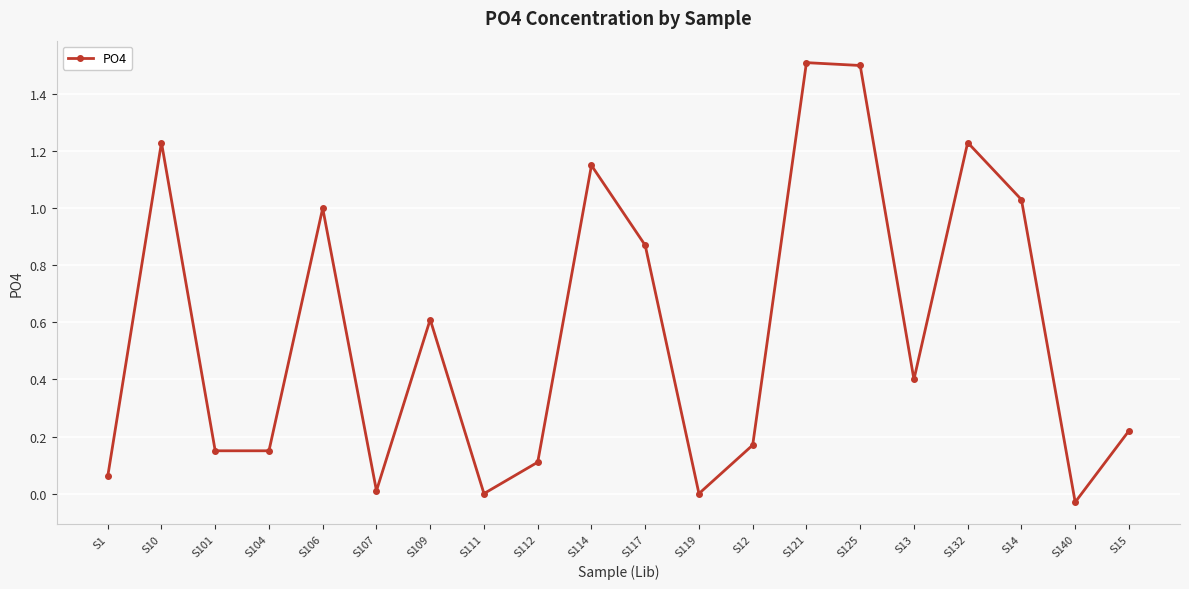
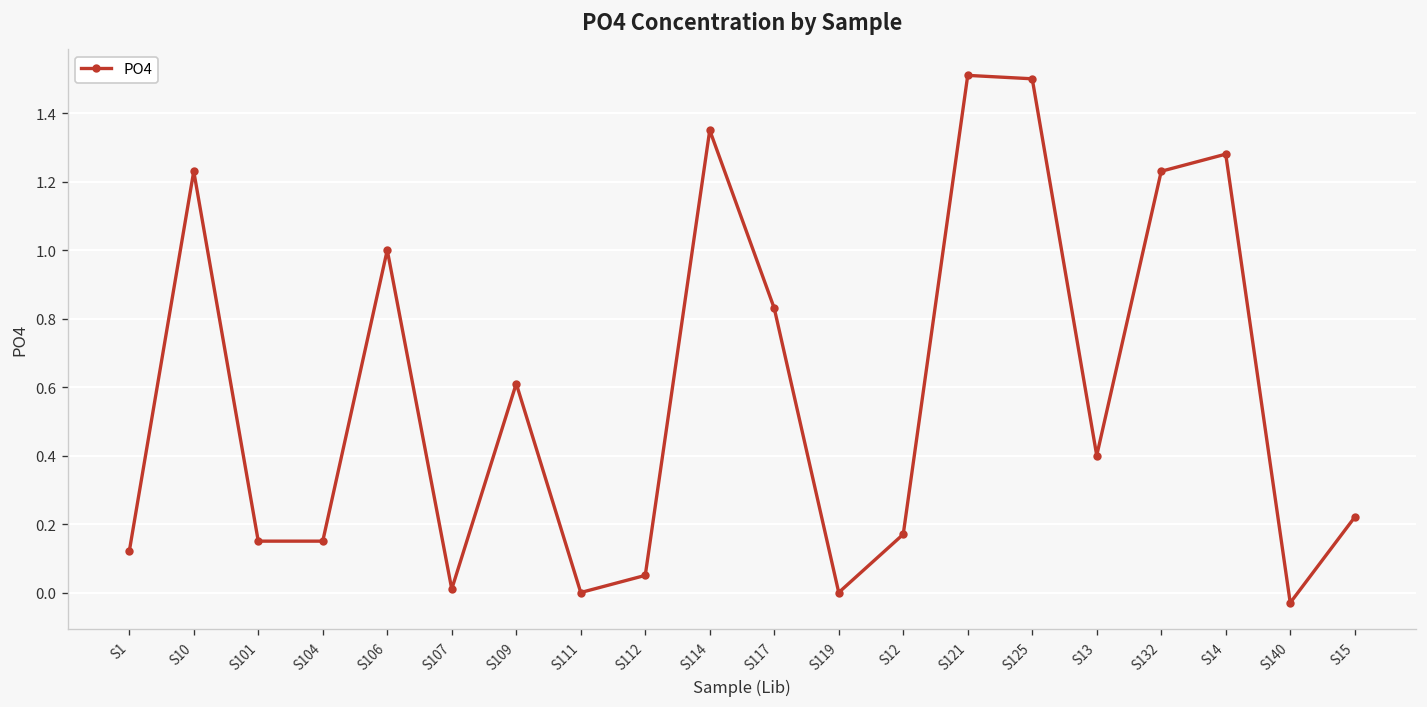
  {
-   "S1": 0.06,
+   "S1": 0.12,
    "S10": 1.23,
    "S101": 0.15,
    "S104": 0.15,
    "S106": 1.00,
    "S107": 0.01,
    "S109": 0.61,
    "S111": 0.00,
-   "S112": 0.11,
-   "S114": 1.15,
-   "S117": 0.87,
+   "S112": 0.05,
+   "S114": 1.35,
+   "S117": 0.83,
    "S119": 0.00,
    "S12": 0.17,
    "S121": 1.51,
    "S125": 1.50,
    "S13": 0.40,
    "S132": 1.23,
-   "S14": 1.03,
+   "S14": 1.28,
    "S140": -0.03,
    "S15": 0.22
  }
